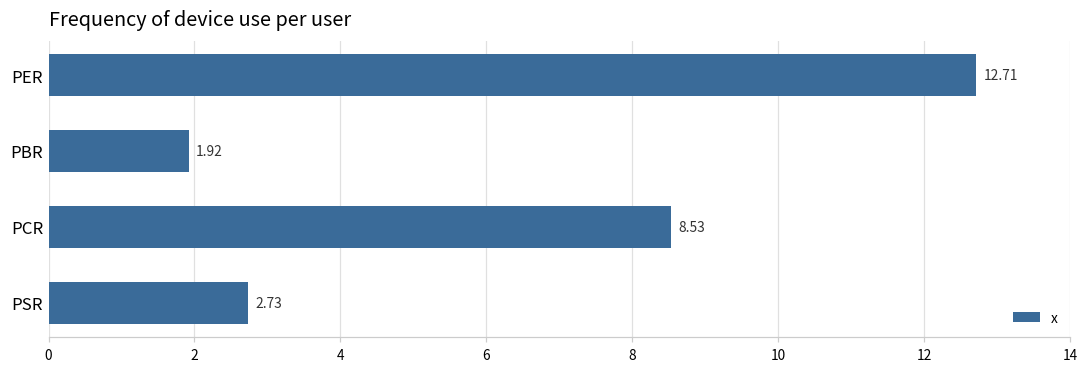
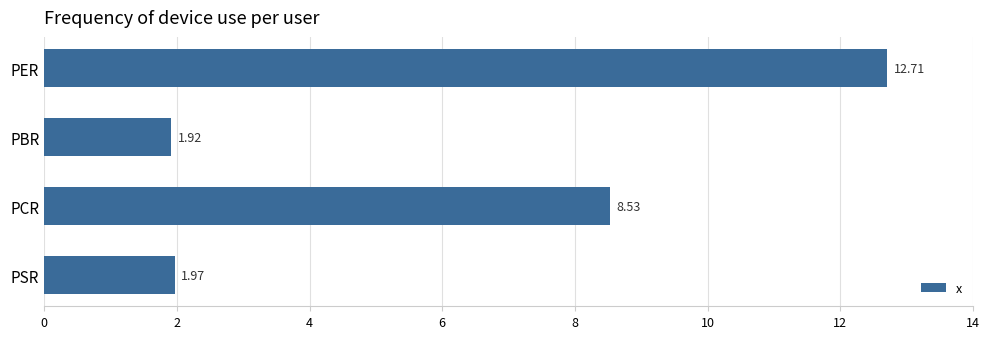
  {
    "PER": 12.71,
    "PBR": 1.92,
    "PCR": 8.53,
-   "PSR": 2.73
+   "PSR": 1.97
  }
